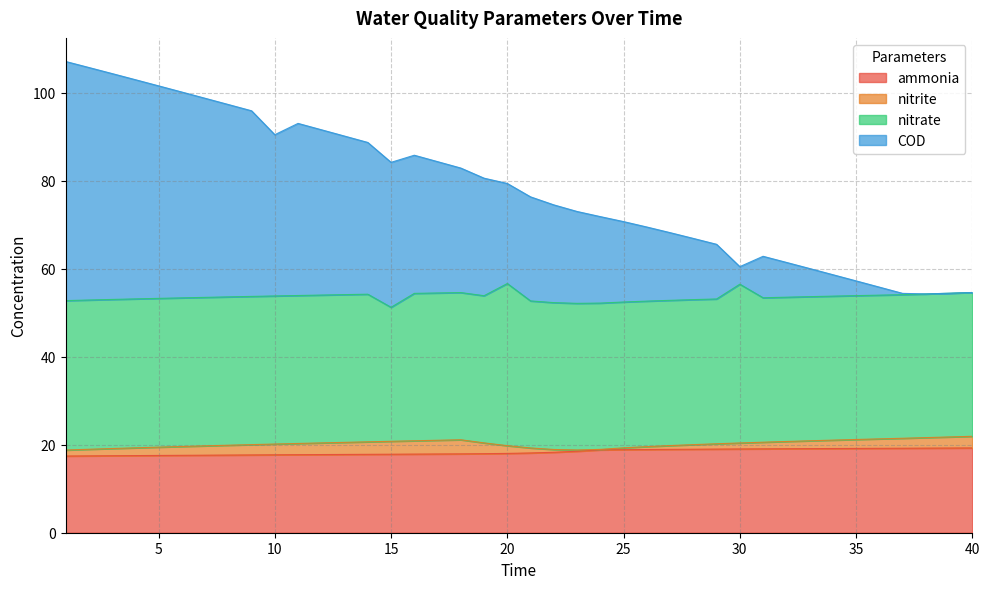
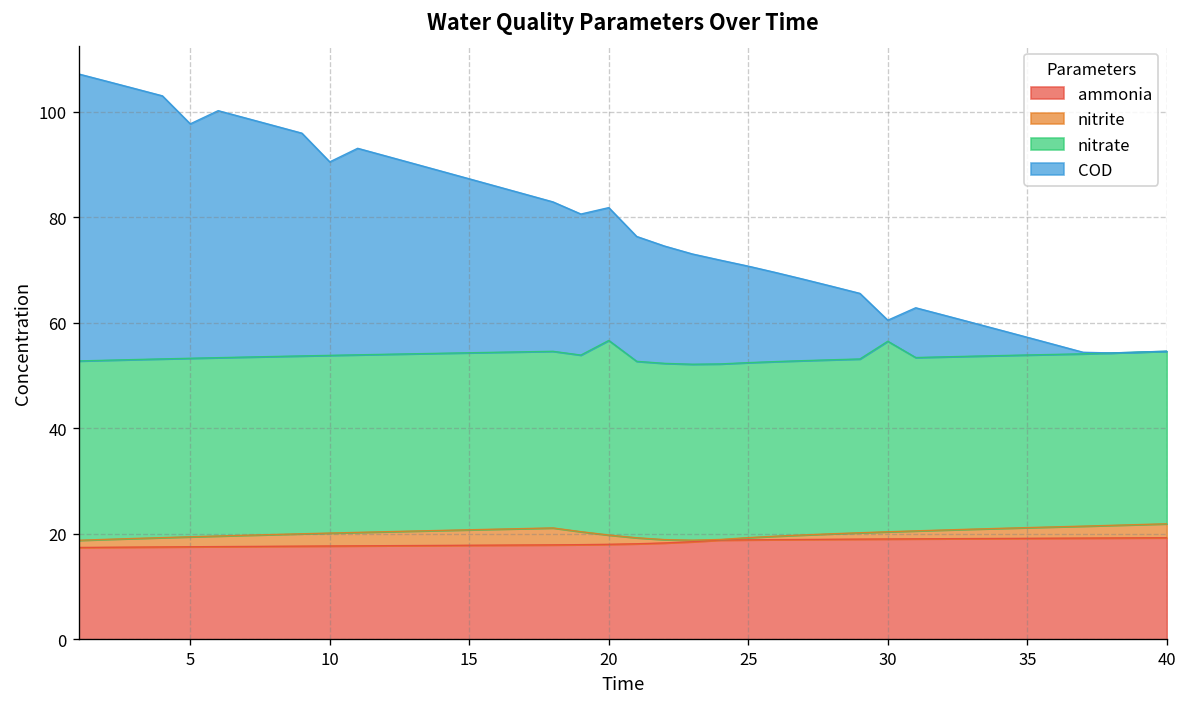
  {
    "nitrate": {
      "5": 34,
      "10": 34,
-     "15": 30,
+     "15": 34,
      "20": 37,
      "25": 33,
      "30": 36,
      "35": 33
    },
    "COD": {
-     "5": 48,
+     "5": 44,
      "10": 37,
      "15": 33,
-     "20": 23,
+     "20": 25,
      "25": 18,
      "30": 4,
      "35": 3
    }
  }
